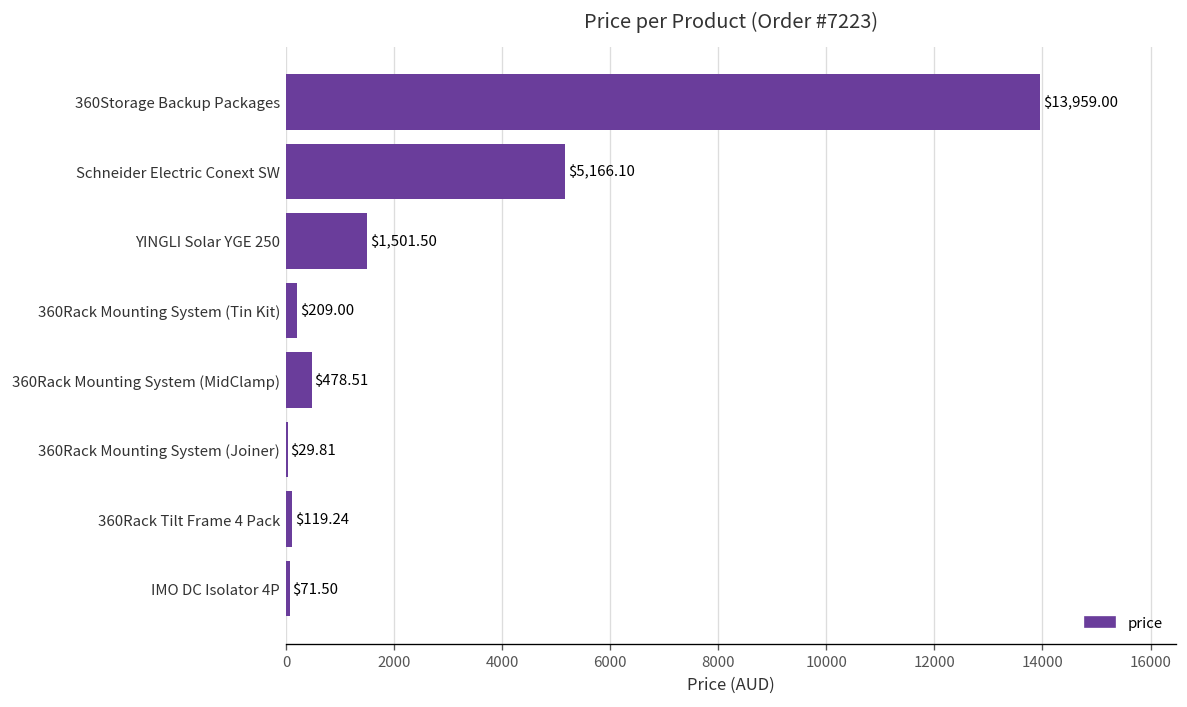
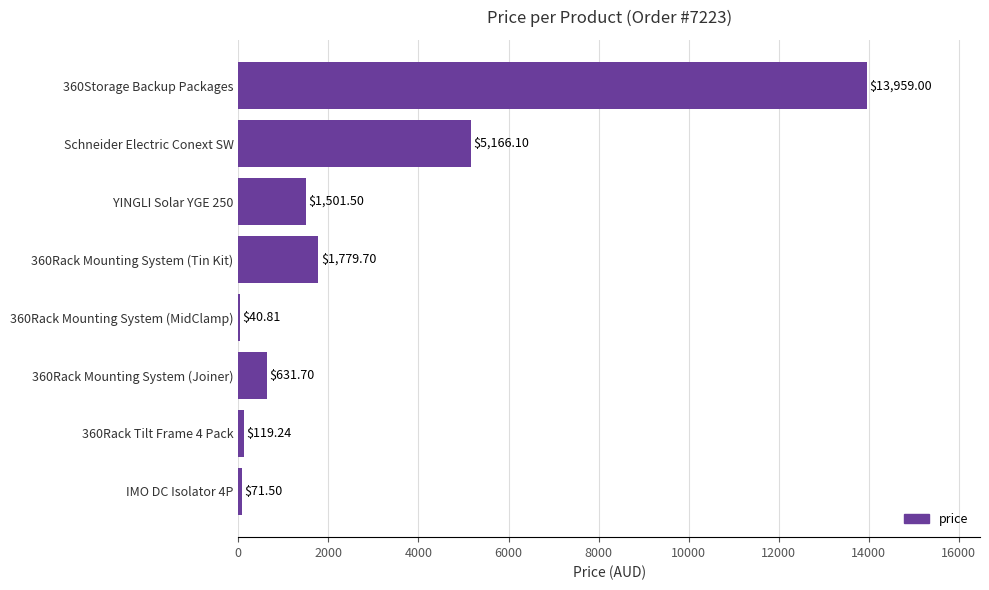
  {
    "360Storage Backup Packages": "$13,959.00",
    "Schneider Electric Conext SW": "$5,166.10",
    "YINGLI Solar YGE 250": "$1,501.50",
-   "360Rack Mounting System (Tin Kit)": "$209.00",
-   "360Rack Mounting System (MidClamp)": "$478.51",
-   "360Rack Mounting System (Joiner)": "$29.81",
+   "360Rack Mounting System (Tin Kit)": "$1,779.70",
+   "360Rack Mounting System (MidClamp)": "$40.81",
+   "360Rack Mounting System (Joiner)": "$631.70",
    "360Rack Tilt Frame 4 Pack": "$119.24",
    "IMO DC Isolator 4P": "$71.50"
  }
